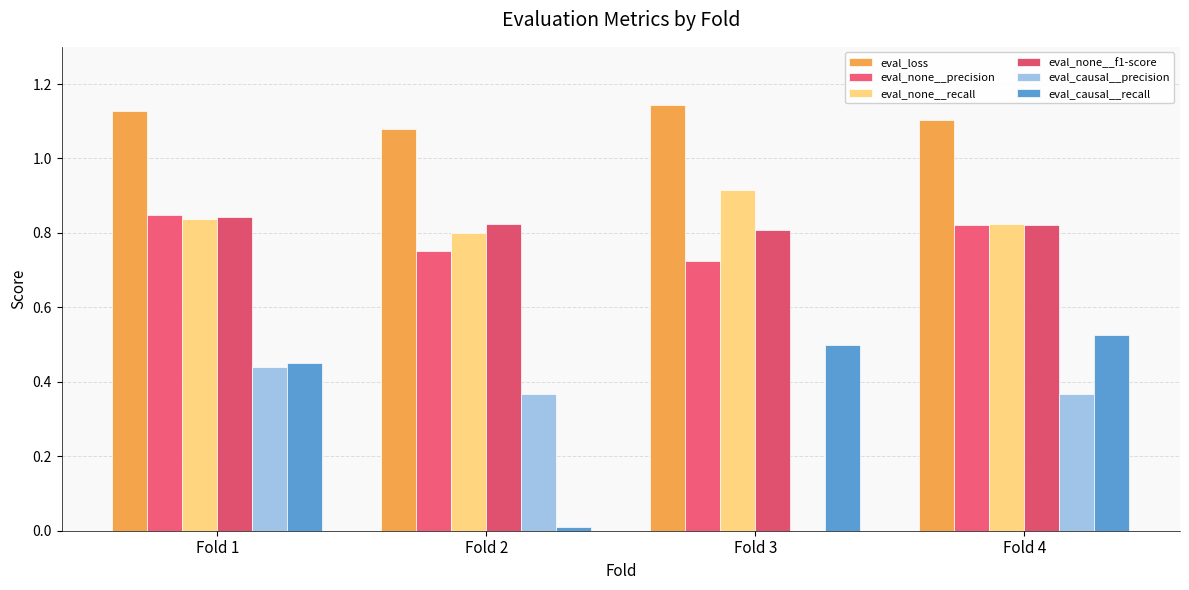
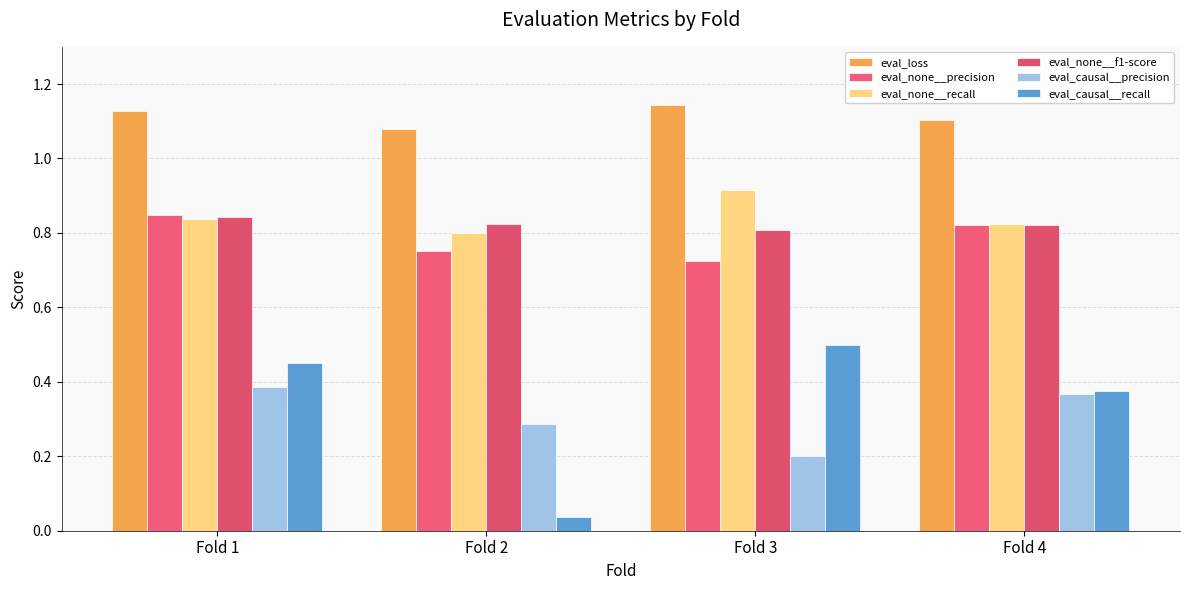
  {
    "eval_loss": {
      "Fold 1": 1.13,
      "Fold 2": 1.08,
      "Fold 3": 1.14,
      "Fold 4": 1.10
    },
    "eval_none__recall": {
      "Fold 1": 0.84,
      "Fold 2": 0.80,
      "Fold 3": 0.92,
      "Fold 4": 0.82
    },
    "eval_causal__precision": {
-     "Fold 1": 0.44,
-     "Fold 2": 0.37,
-     "Fold 3": 0.0,
+     "Fold 1": 0.39,
+     "Fold 2": 0.29,
+     "Fold 3": 0.2,
      "Fold 4": 0.37
    },
    "eval_causal__recall": {
      "Fold 1": 0.45,
-     "Fold 2": 0.01,
+     "Fold 2": 0.04,
      "Fold 3": 0.50,
-     "Fold 4": 0.53
+     "Fold 4": 0.38
    }
  }
